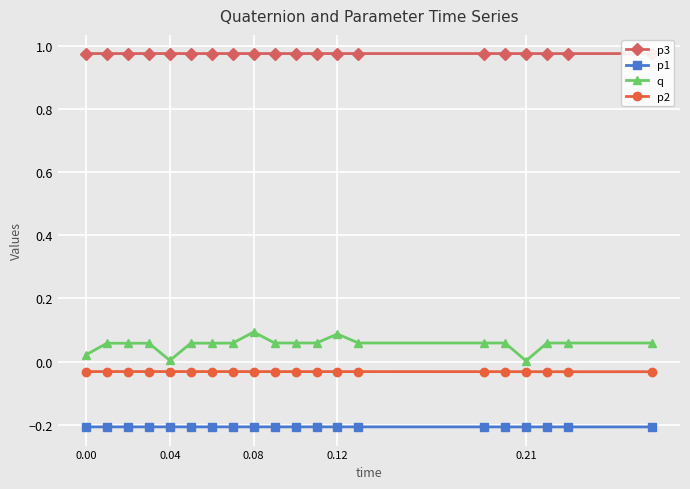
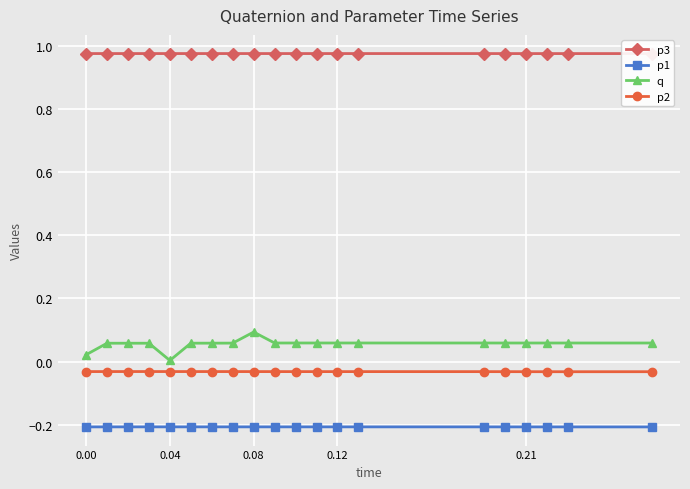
  {
    "p1": {
      "0.00": -0.21,
      "0.04": -0.21,
      "0.08": -0.21,
      "0.12": -0.21,
      "0.21": -0.21
    },
    "q": {
      "0.00": 0.02,
      "0.04": 0.00,
      "0.08": 0.09,
-     "0.12": 0.09,
-     "0.21": 0.00
+     "0.12": 0.06,
+     "0.21": 0.06
    }
  }
